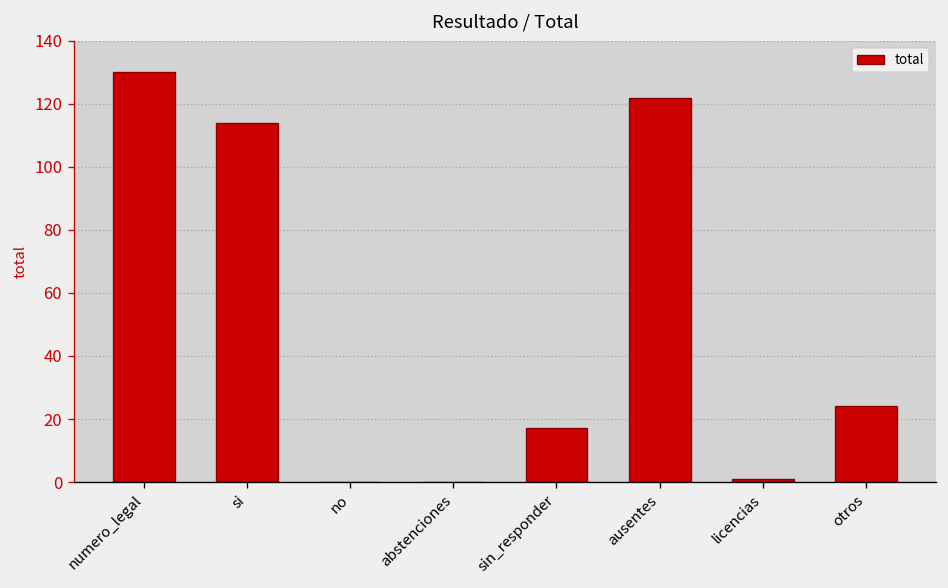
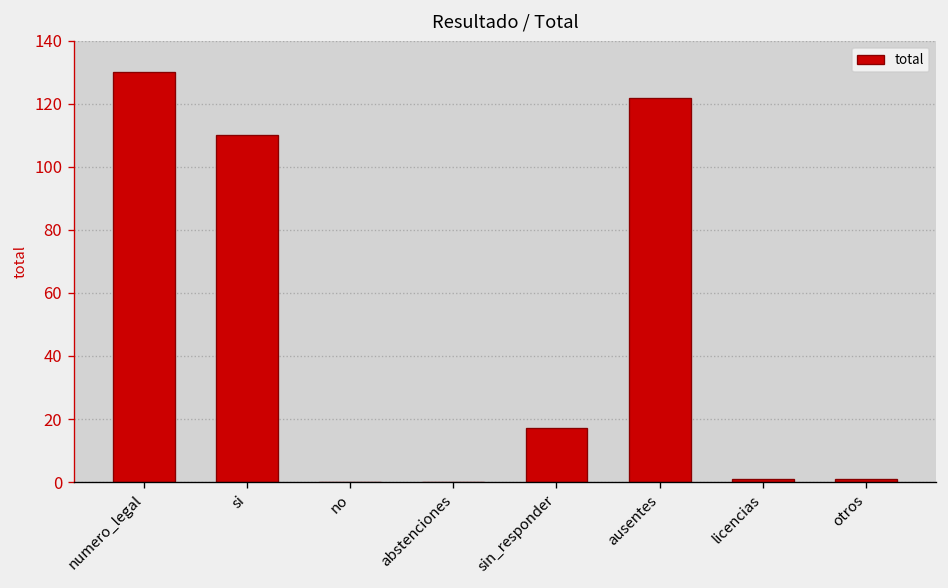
  {
    "numero_legal": 130,
-   "si": 114,
+   "si": 110,
    "no": 0,
    "abstenciones": 0,
    "sin_responder": 17,
    "ausentes": 122,
    "licencias": 1,
-   "otros": 24
+   "otros": 1
  }
